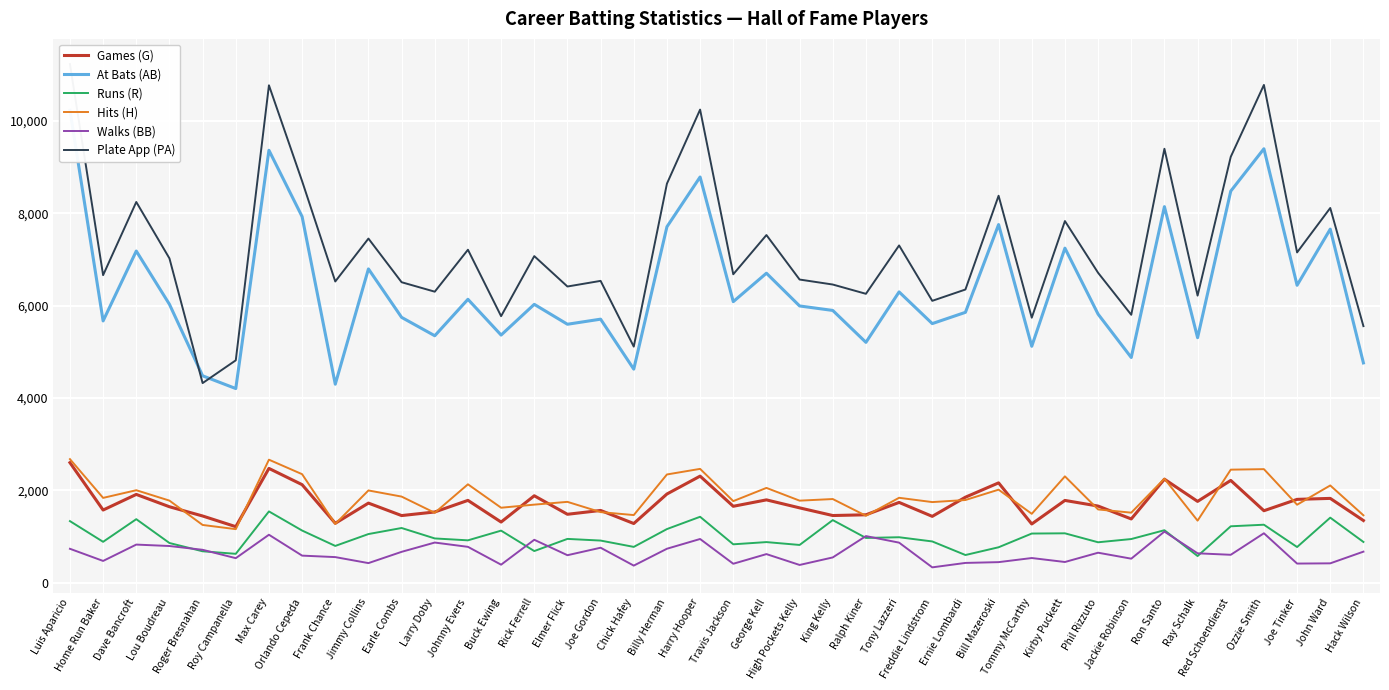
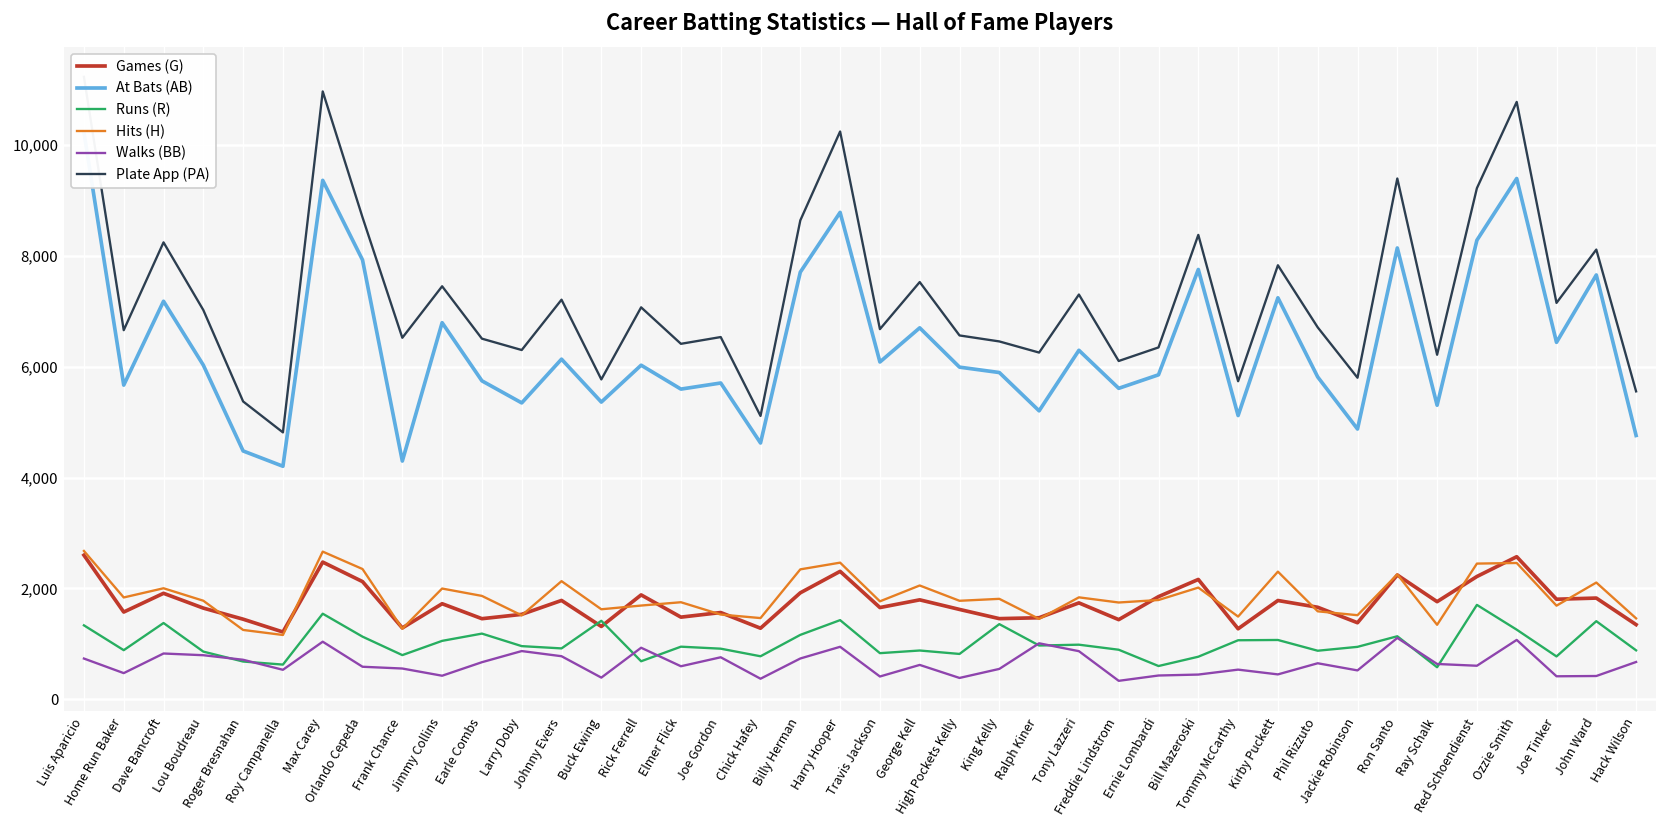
  {
    "Games (G)": {
      "Luis Aparicio": "2,600",
      "Home Run Baker": "1,600",
      "Dave Bancroft": "1,900",
      "Lou Boudreau": "1,600",
      "Roger Bresnahan": "1,400",
      "Max Carey": "2,500",
      "Orlando Cepeda": "2,100",
      "Jimmy Collins": "1,700",
      "Earle Combs": "1,500",
      "Johnny Evers": "1,800",
      "Buck Ewing": "1,300",
      "Rick Ferrell": "1,900",
      "Elmer Flick": "1,500",
      "Chick Hafey": "1,300",
      "Billy Herman": "1,900",
      "Harry Hooper": "2,300",
      "Travis Jackson": "1,700",
      "George Kell": "1,800",
      "High Pockets Kelly": "1,600",
      "King Kelly": "1,500",
      "Tony Lazzeri": "1,700",
      "Freddie Lindstrom": "1,400",
      "Ernie Lombardi": "1,900",
      "Bill Mazeroski": "2,200",
      "Tommy McCarthy": "1,300",
      "Kirby Puckett": "1,800",
      "Phil Rizzuto": "1,700",
      "Jackie Robinson": "1,400",
      "Ray Schalk": "1,800",
      "Red Schoendienst": "2,200",
-     "Ozzie Smith": "1,600",
+     "Ozzie Smith": "2,600",
      "Joe Tinker": "1,800",
      "John Ward": "1,800",
      "Hack Wilson": "1,300"
    },
    "At Bats (AB)": {
      "Home Run Baker": "5,700",
      "Dave Bancroft": "7,200",
      "Lou Boudreau": "6,000",
      "Roger Bresnahan": "4,500",
      "Roy Campanella": "4,200",
      "Max Carey": "9,400",
      "Orlando Cepeda": "7,900",
      "Frank Chance": "4,300",
      "Jimmy Collins": "6,800",
      "Earle Combs": "5,700",
      "Larry Doby": "5,300",
      "Johnny Evers": "6,100",
      "Buck Ewing": "5,400",
      "Rick Ferrell": "6,000",
      "Elmer Flick": "5,600",
      "Joe Gordon": "5,700",
      "Chick Hafey": "4,600",
      "Billy Herman": "7,700",
      "Harry Hooper": "8,800",
      "Travis Jackson": "6,100",
      "George Kell": "6,700",
      "High Pockets Kelly": "6,000",
      "King Kelly": "5,900",
      "Ralph Kiner": "5,200",
      "Tony Lazzeri": "6,300",
      "Freddie Lindstrom": "5,600",
      "Ernie Lombardi": "5,900",
      "Bill Mazeroski": "7,800",
      "Tommy McCarthy": "5,100",
      "Kirby Puckett": "7,200",
      "Phil Rizzuto": "5,800",
      "Jackie Robinson": "4,900",
      "Ron Santo": "8,100",
      "Ray Schalk": "5,300",
-     "Red Schoendienst": "8,500",
+     "Red Schoendienst": "8,300",
      "Ozzie Smith": "9,400",
      "Joe Tinker": "6,400",
      "John Ward": "7,700",
      "Hack Wilson": "4,800"
    },
    "Runs (R)": {
      "Luis Aparicio": "1,300",
      "Home Run Baker": "900",
      "Dave Bancroft": "1,400",
      "Lou Boudreau": "900",
      "Roy Campanella": "600",
      "Max Carey": "1,500",
      "Orlando Cepeda": "1,100",
      "Frank Chance": "800",
      "Jimmy Collins": "1,100",
      "Earle Combs": "1,200",
      "Larry Doby": "1,000",
      "Johnny Evers": "900",
-     "Buck Ewing": "1,100",
+     "Buck Ewing": "1,400",
      "Rick Ferrell": "700",
      "Elmer Flick": "1,000",
      "Joe Gordon": "900",
      "Chick Hafey": "800",
      "Billy Herman": "1,200",
      "Harry Hooper": "1,400",
      "Travis Jackson": "800",
      "George Kell": "900",
      "High Pockets Kelly": "800",
      "King Kelly": "1,400",
      "Tony Lazzeri": "1,000",
      "Freddie Lindstrom": "900",
      "Ernie Lombardi": "600",
      "Bill Mazeroski": "800",
      "Tommy McCarthy": "1,100",
      "Kirby Puckett": "1,100",
      "Phil Rizzuto": "900",
      "Jackie Robinson": "900",
      "Ray Schalk": "600",
-     "Red Schoendienst": "1,200",
+     "Red Schoendienst": "1,700",
      "Ozzie Smith": "1,300",
      "Joe Tinker": "800",
      "John Ward": "1,400",
      "Hack Wilson": "900"
    },
    "Plate App (PA)": {
      "Home Run Baker": "6,700",
      "Dave Bancroft": "8,200",
      "Lou Boudreau": "7,000",
-     "Roger Bresnahan": "4,300",
+     "Roger Bresnahan": "5,400",
      "Roy Campanella": "4,800",
-     "Max Carey": "10,800",
+     "Max Carey": "11,000",
      "Orlando Cepeda": "8,700",
      "Frank Chance": "6,500",
      "Jimmy Collins": "7,500",
      "Earle Combs": "6,500",
      "Larry Doby": "6,300",
      "Johnny Evers": "7,200",
      "Buck Ewing": "5,800",
      "Rick Ferrell": "7,100",
      "Elmer Flick": "6,400",
      "Joe Gordon": "6,500",
      "Chick Hafey": "5,100",
      "Billy Herman": "8,600",
      "Harry Hooper": "10,200",
      "Travis Jackson": "6,700",
      "George Kell": "7,500",
      "High Pockets Kelly": "6,600",
      "King Kelly": "6,500",
      "Ralph Kiner": "6,300",
      "Tony Lazzeri": "7,300",
      "Freddie Lindstrom": "6,100",
      "Ernie Lombardi": "6,300",
      "Bill Mazeroski": "8,400",
      "Tommy McCarthy": "5,700",
      "Kirby Puckett": "7,800",
      "Phil Rizzuto": "6,700",
      "Jackie Robinson": "5,800",
      "Ron Santo": "9,400",
      "Ray Schalk": "6,200",
      "Red Schoendienst": "9,200",
      "Ozzie Smith": "10,800",
      "Joe Tinker": "7,200",
      "John Ward": "8,100",
      "Hack Wilson": "5,600"
    }
  }
